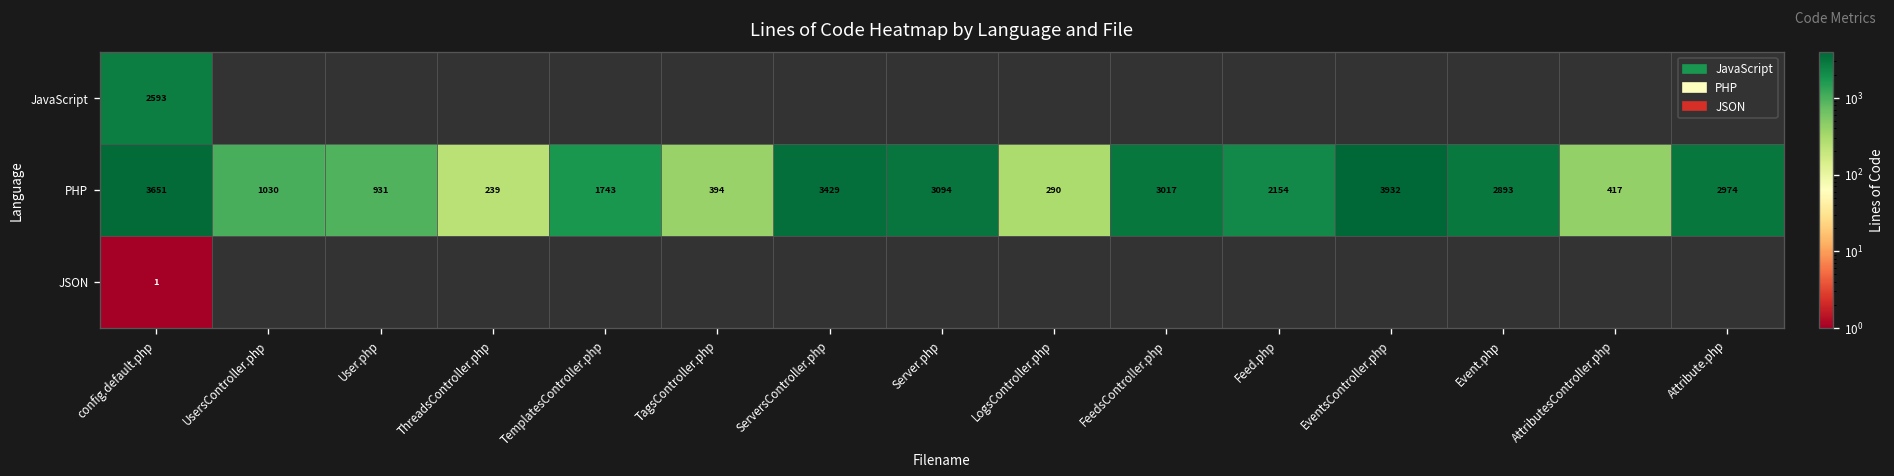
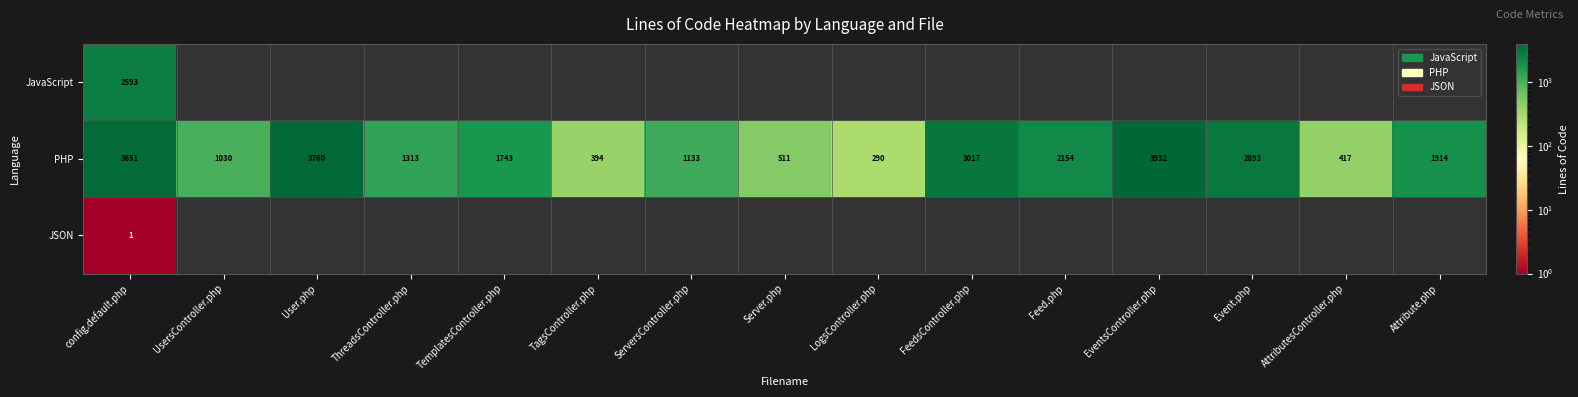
  {
    "JavaScript": {
      "config.default.php": 2593
    },
    "PHP": {
      "config.default.php": 3651,
      "UsersController.php": 1030,
-     "User.php": 931,
-     "ThreadsController.php": 239,
+     "User.php": 3760,
+     "ThreadsController.php": 1313,
      "TemplatesController.php": 1743,
      "TagsController.php": 394,
-     "ServersController.php": 3429,
-     "Server.php": 3094,
+     "ServersController.php": 1133,
+     "Server.php": 511,
      "LogsController.php": 290,
      "FeedsController.php": 3017,
      "Feed.php": 2154,
      "EventsController.php": 3932,
      "Event.php": 2893,
      "AttributesController.php": 417,
-     "Attribute.php": 2974
+     "Attribute.php": 1914
    },
    "JSON": {
      "config.default.php": 1
    }
  }
